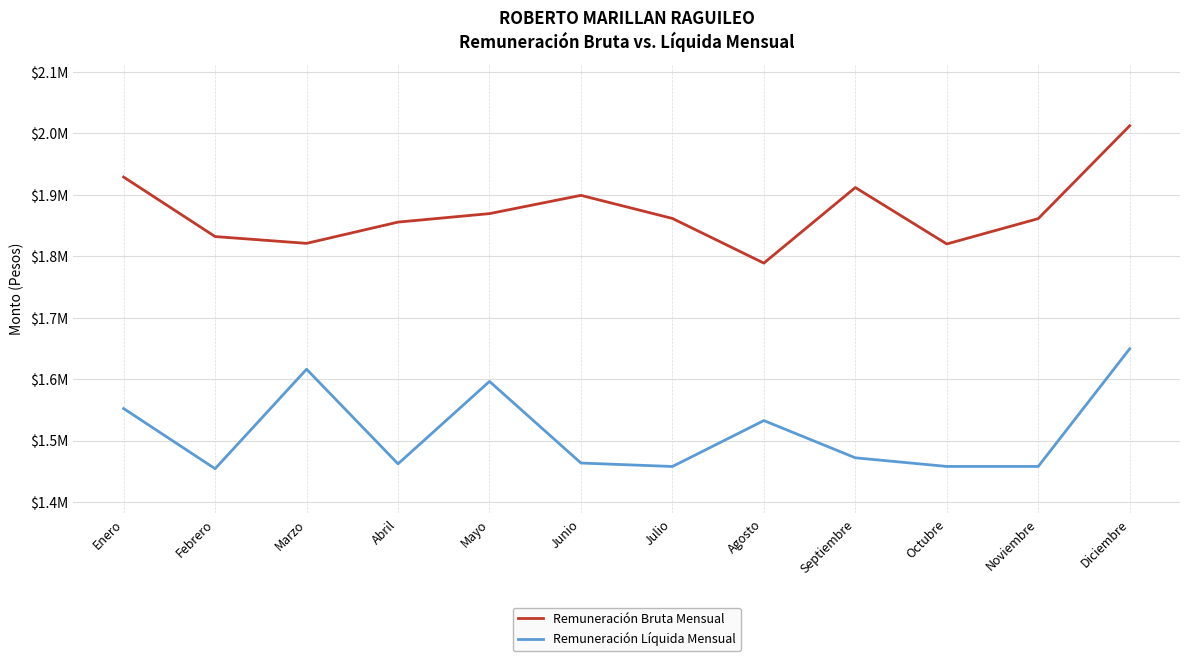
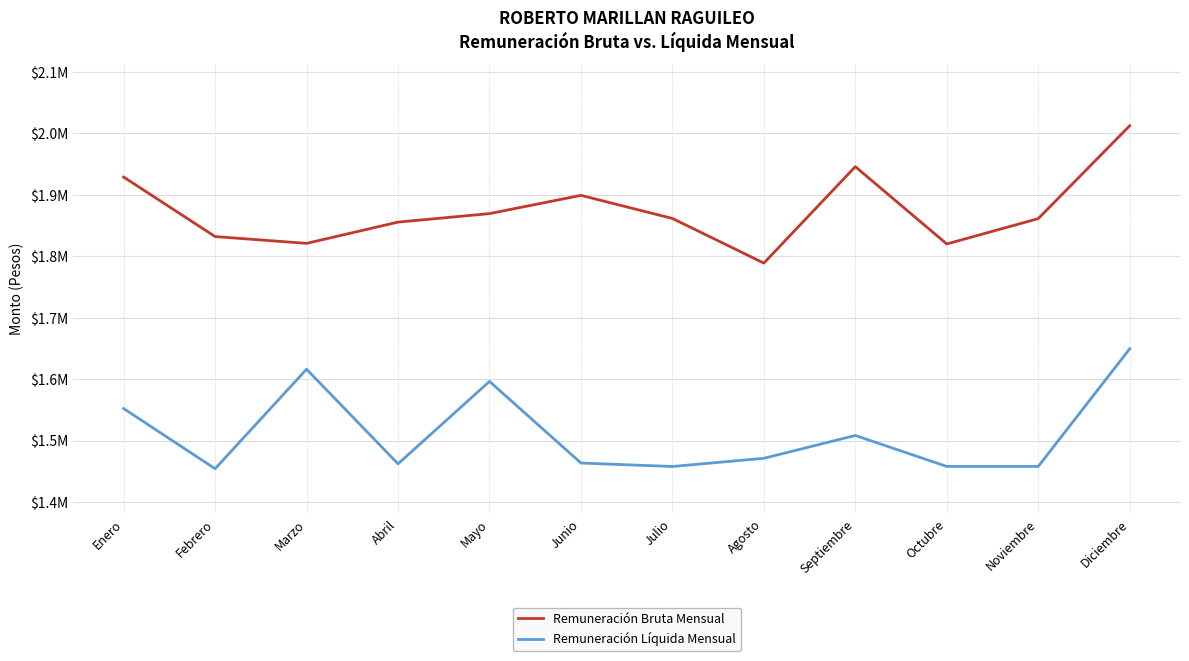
  {
    "Remuneración Bruta Mensual": {
      "Enero": "$1930000",
      "Febrero": "$1830000",
      "Marzo": "$1820000",
      "Abril": "$1860000",
      "Mayo": "$1870000",
      "Junio": "$1900000",
      "Julio": "$1860000",
      "Agosto": "$1790000",
-     "Septiembre": "$1910000",
+     "Septiembre": "$1950000",
      "Octubre": "$1820000",
      "Noviembre": "$1860000",
      "Diciembre": "$2010000"
    },
    "Remuneración Líquida Mensual": {
      "Enero": "$1550000",
      "Febrero": "$1450000",
      "Marzo": "$1620000",
      "Abril": "$1460000",
      "Mayo": "$1600000",
      "Junio": "$1460000",
      "Julio": "$1460000",
-     "Agosto": "$1530000",
-     "Septiembre": "$1470000",
+     "Agosto": "$1470000",
+     "Septiembre": "$1510000",
      "Octubre": "$1460000",
      "Noviembre": "$1460000",
      "Diciembre": "$1650000"
    }
  }
